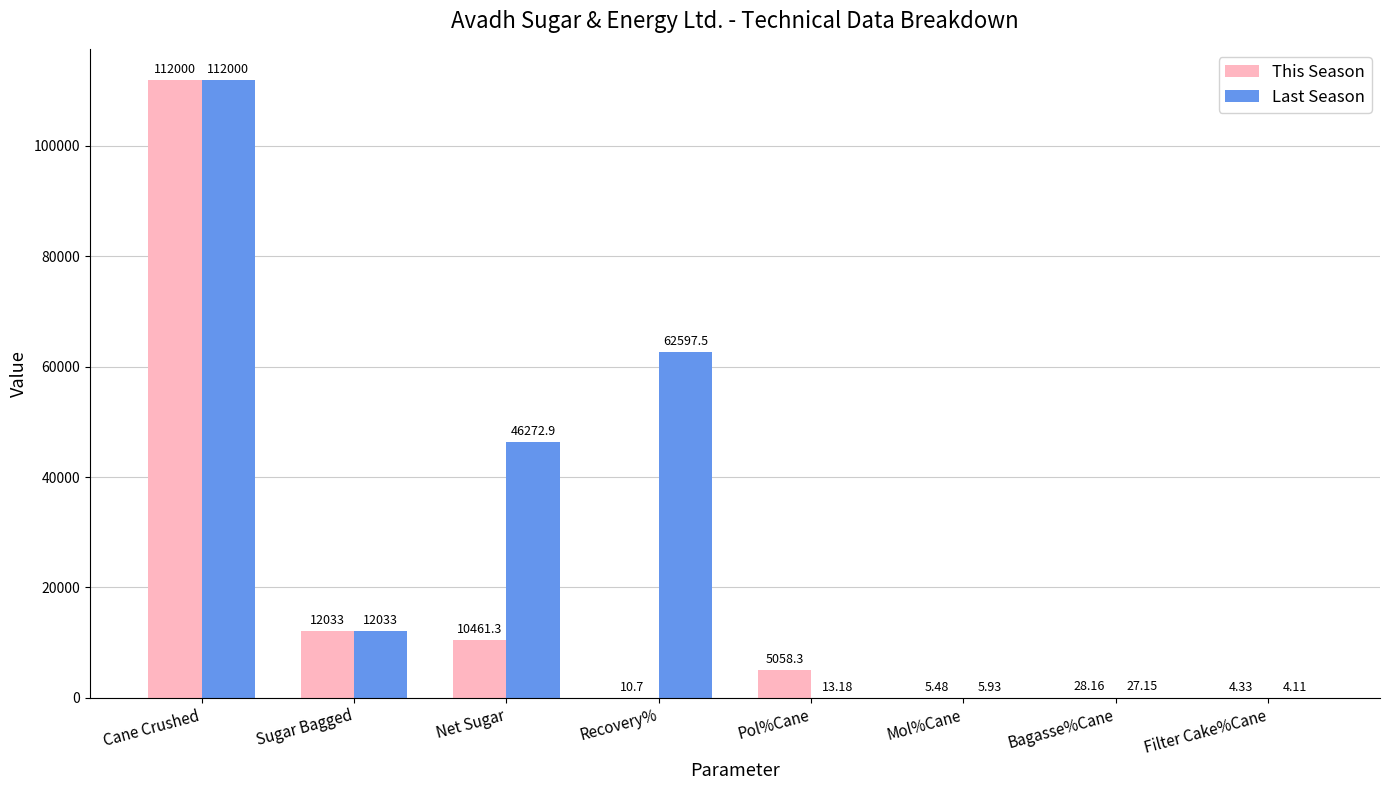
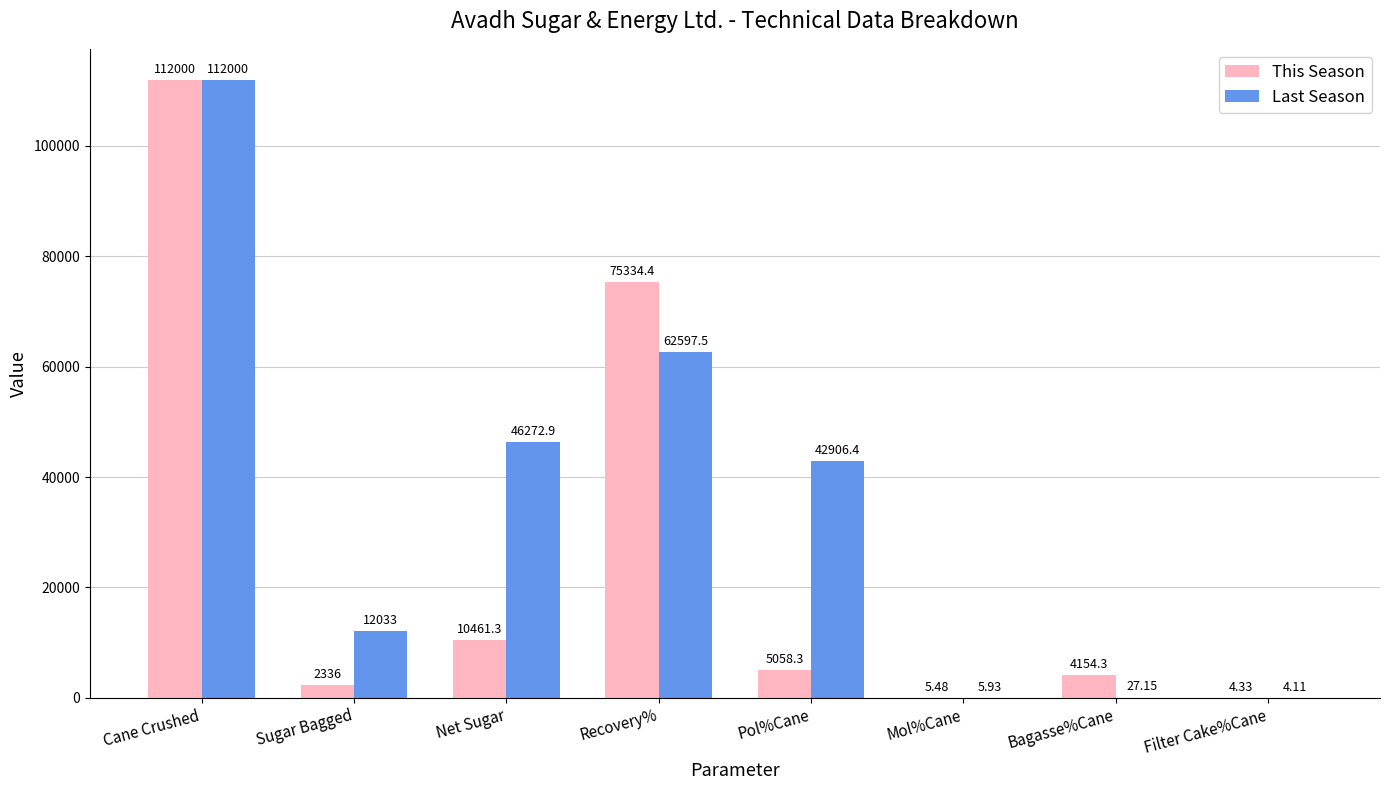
  {
    "This Season": {
      "Cane Crushed": 112000,
-     "Sugar Bagged": 12033,
+     "Sugar Bagged": 2336,
      "Net Sugar": 10461.3,
-     "Recovery%": 10.7,
+     "Recovery%": 75334.4,
      "Pol%Cane": 5058.3,
      "Mol%Cane": 5.48,
-     "Bagasse%Cane": 28.16,
+     "Bagasse%Cane": 4154.3,
      "Filter Cake%Cane": 4.33
    },
    "Last Season": {
      "Cane Crushed": 112000,
      "Sugar Bagged": 12033,
      "Net Sugar": 46272.9,
      "Recovery%": 62597.5,
-     "Pol%Cane": 13.18,
+     "Pol%Cane": 42906.4,
      "Mol%Cane": 5.93,
      "Bagasse%Cane": 27.15,
      "Filter Cake%Cane": 4.11
    }
  }
